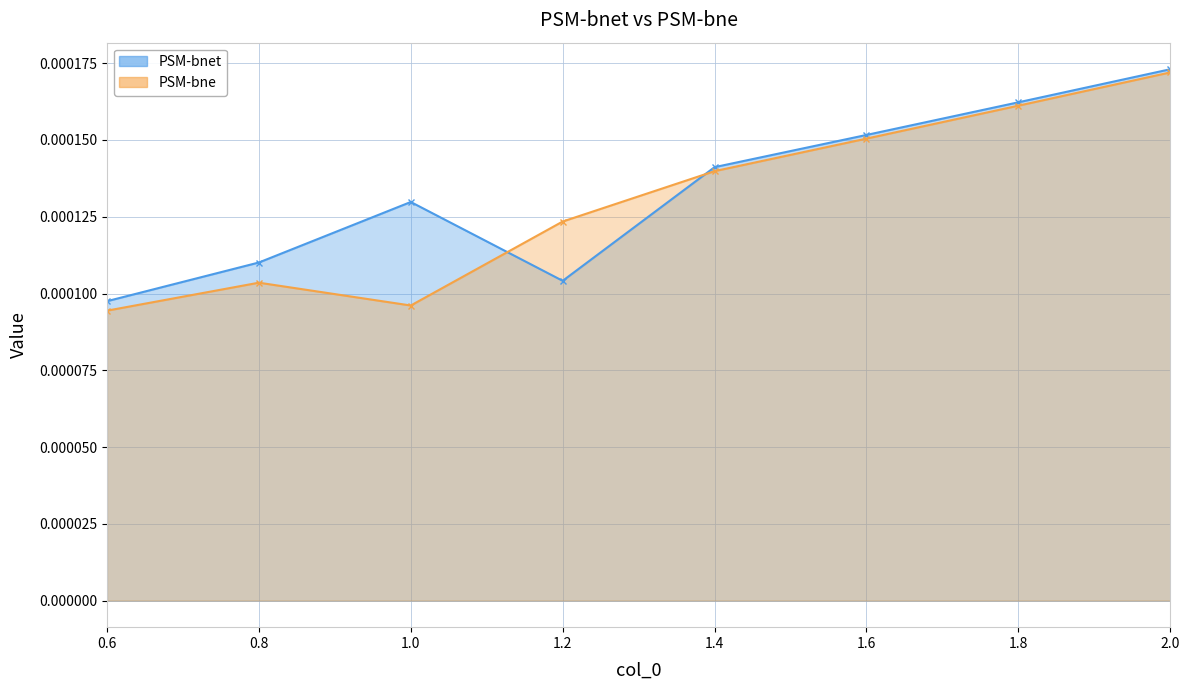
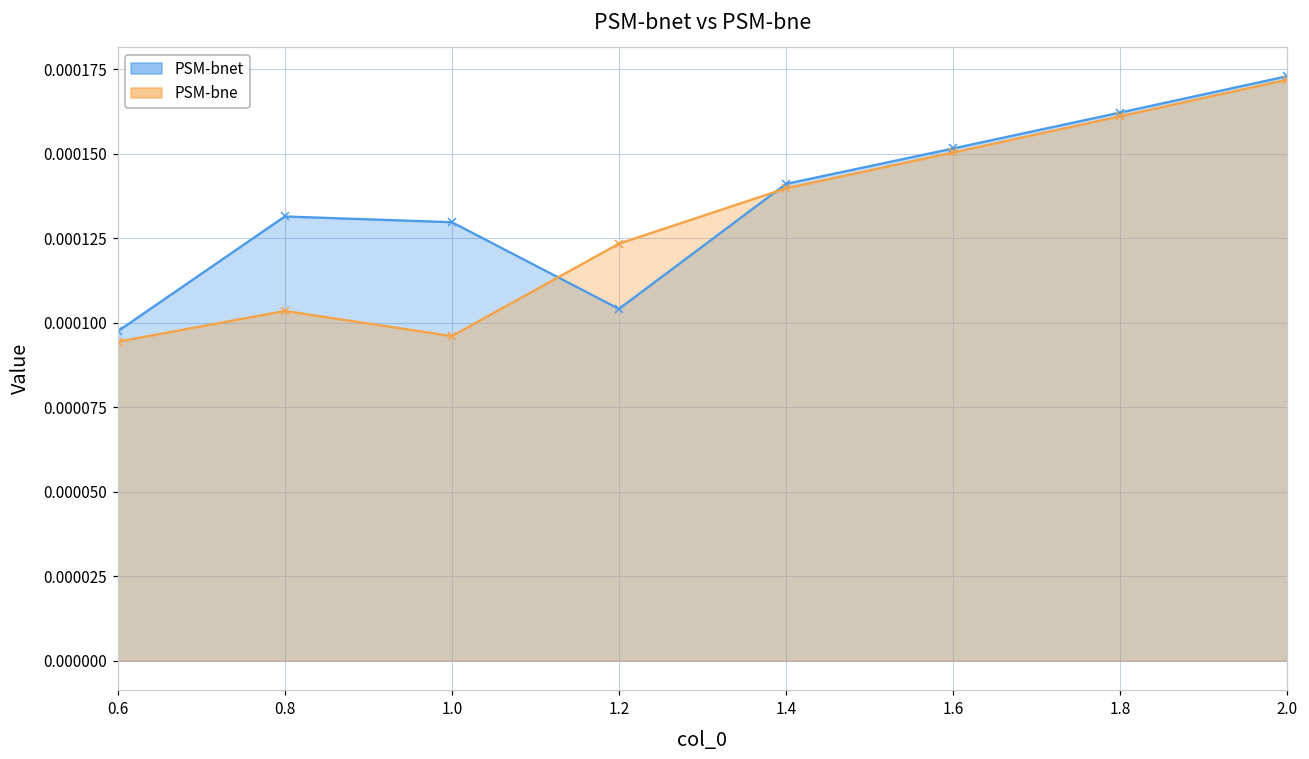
  {
    "PSM-bnet": {
      "0.6": 0.000097,
-     "0.8": 0.000110,
+     "0.8": 0.000131,
      "1.0": 0.000130,
      "1.2": 0.000104,
      "1.4": 0.000141,
      "1.6": 0.000152,
      "1.8": 0.000162,
      "2.0": 0.000173
    },
    "PSM-bne": {
      "0.6": 0.000094,
      "0.8": 0.000104,
      "1.0": 0.000096,
      "1.2": 0.000123,
      "1.4": 0.000140,
      "1.6": 0.000150,
      "1.8": 0.000161,
      "2.0": 0.000172
    }
  }
